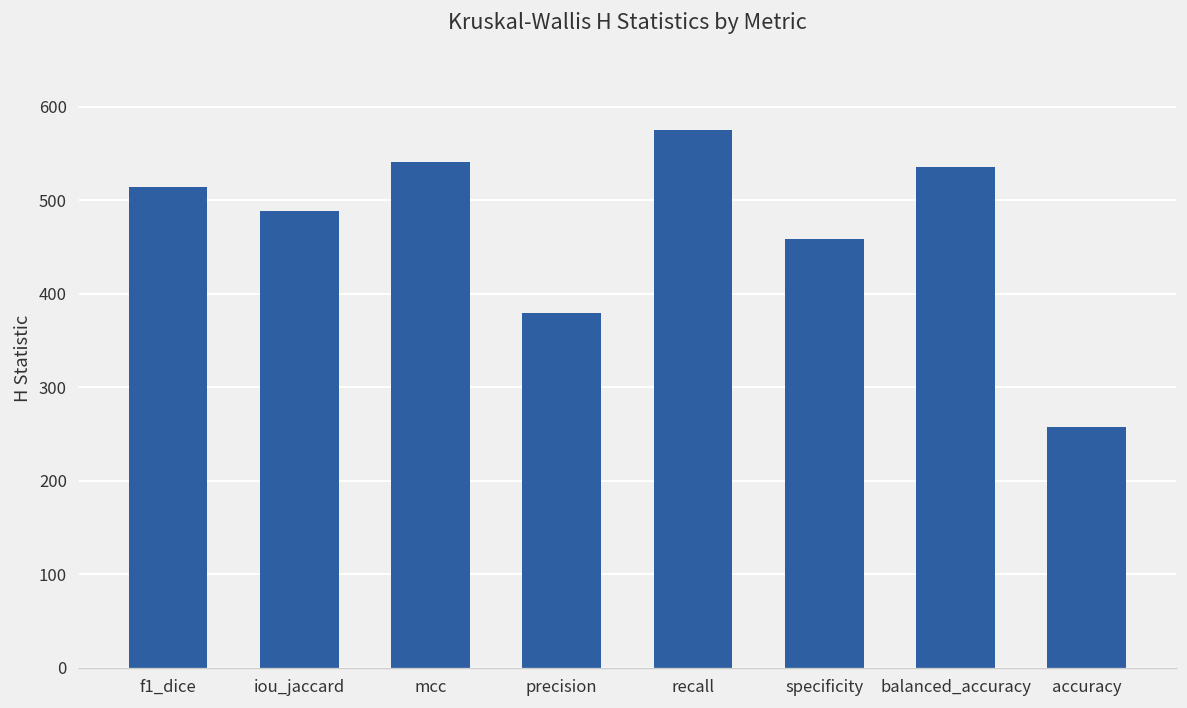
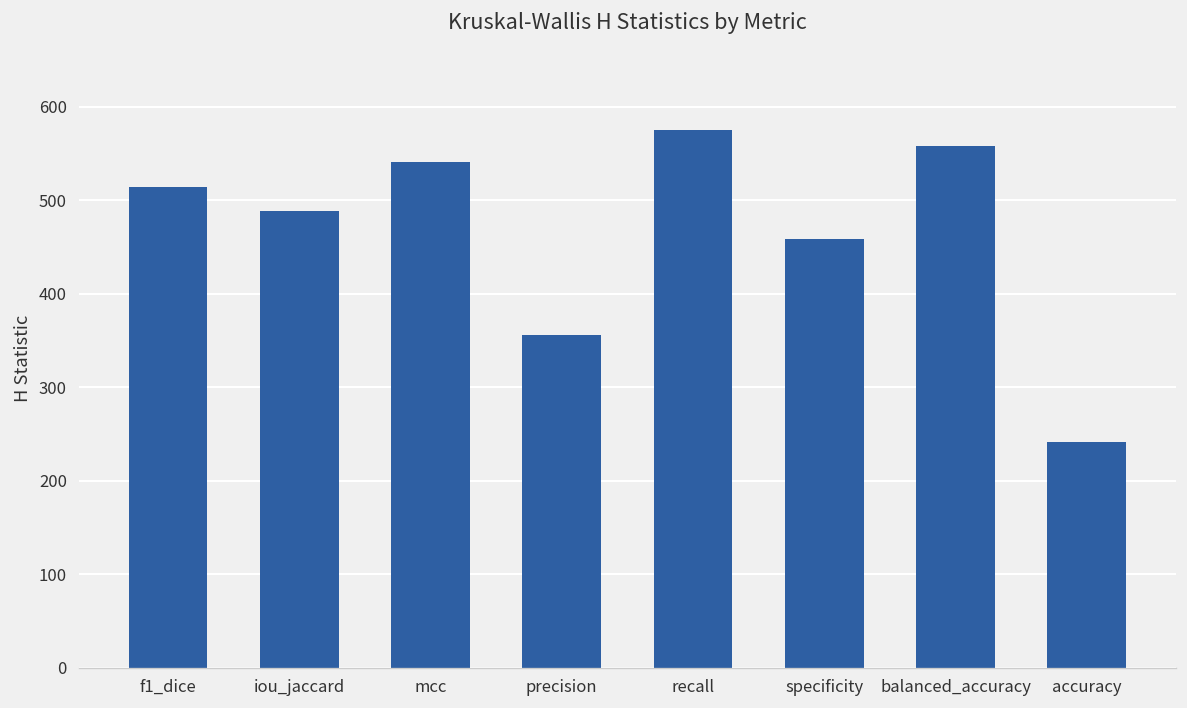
  {
    "f1_dice": 510,
    "iou_jaccard": 490,
    "mcc": 540,
-   "precision": 380,
+   "precision": 360,
    "recall": 580,
    "specificity": 460,
-   "balanced_accuracy": 540,
-   "accuracy": 260
+   "balanced_accuracy": 560,
+   "accuracy": 240
  }
